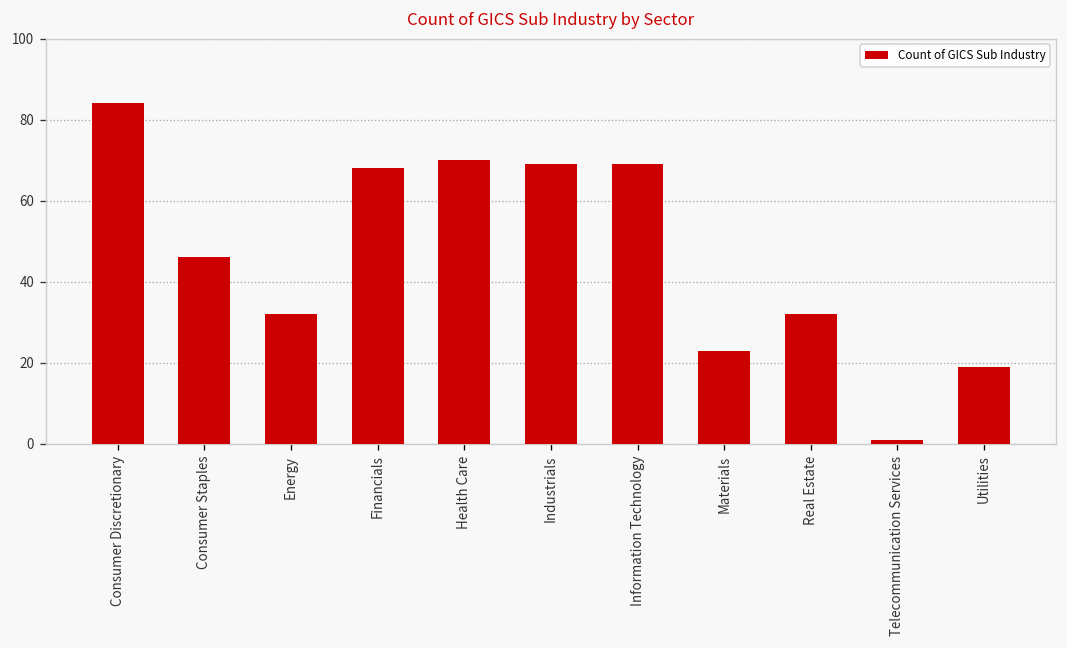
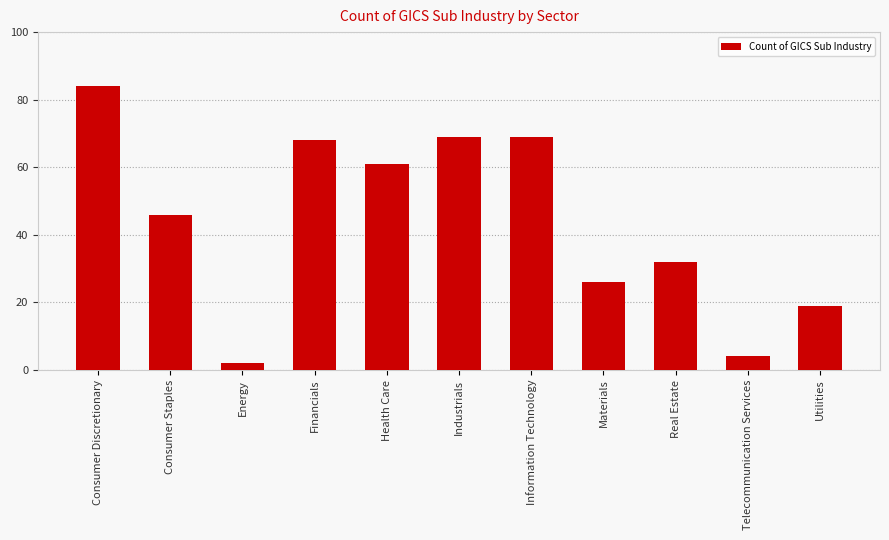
  {
    "Consumer Discretionary": 84,
    "Consumer Staples": 46,
-   "Energy": 32,
+   "Energy": 2,
    "Financials": 68,
-   "Health Care": 70,
+   "Health Care": 61,
    "Industrials": 69,
    "Information Technology": 69,
-   "Materials": 23,
+   "Materials": 26,
    "Real Estate": 32,
-   "Telecommunication Services": 1,
+   "Telecommunication Services": 4,
    "Utilities": 19
  }
